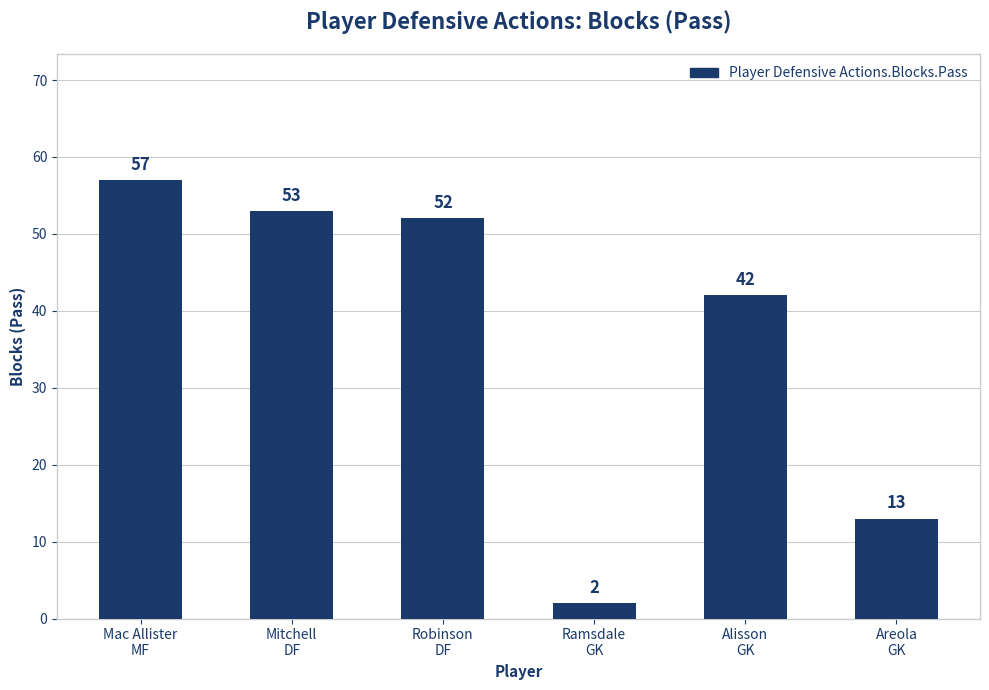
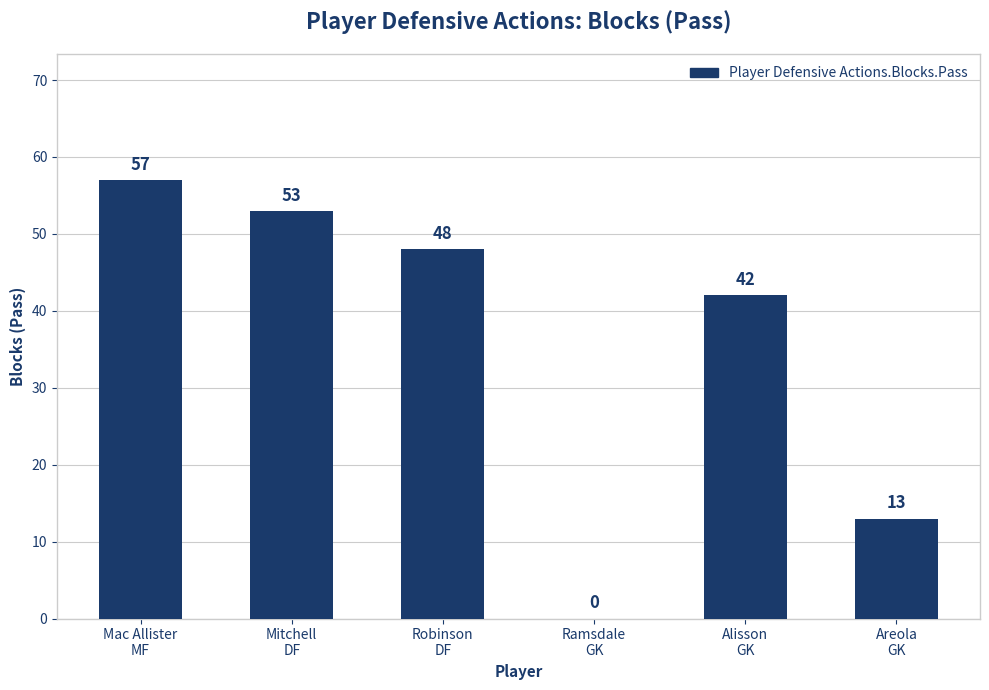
  {
    "Mac Allister MF": 57,
    "Mitchell DF": 53,
-   "Robinson DF": 52,
-   "Ramsdale GK": 2,
+   "Robinson DF": 48,
+   "Ramsdale GK": 0,
    "Alisson GK": 42,
    "Areola GK": 13
  }
